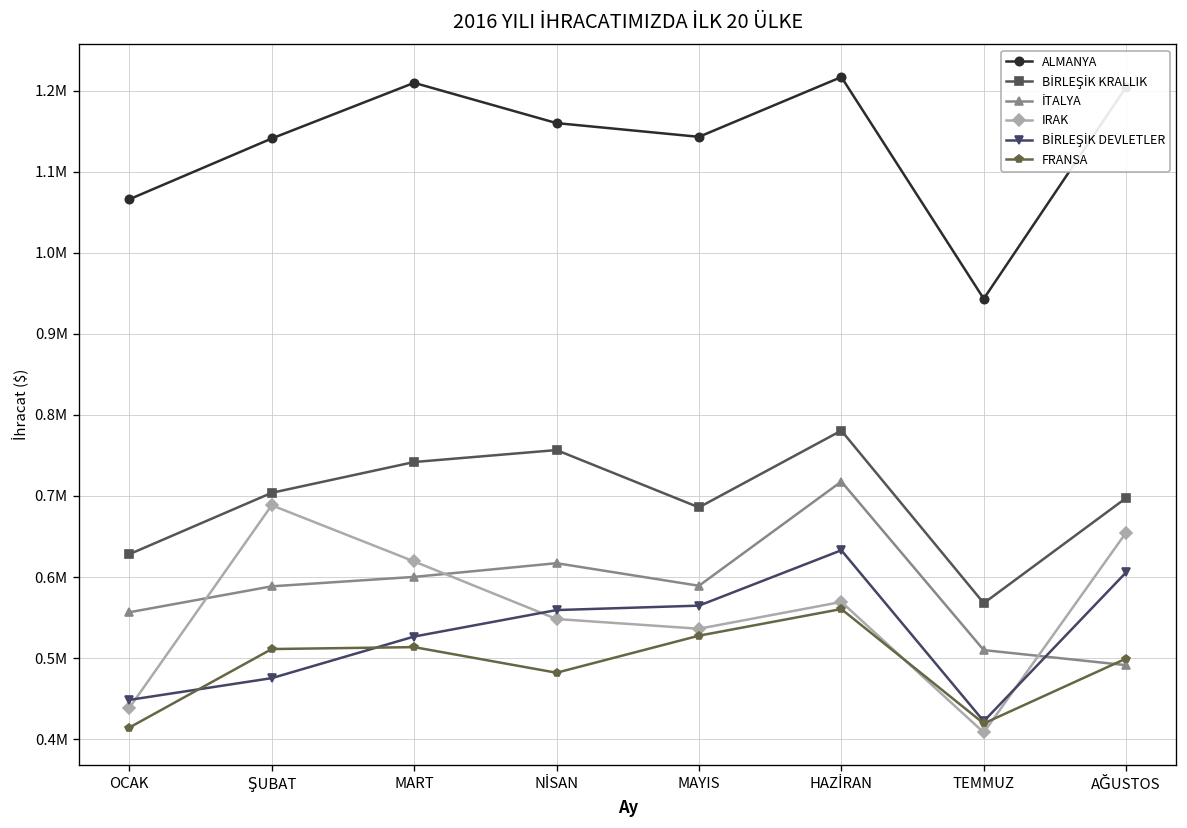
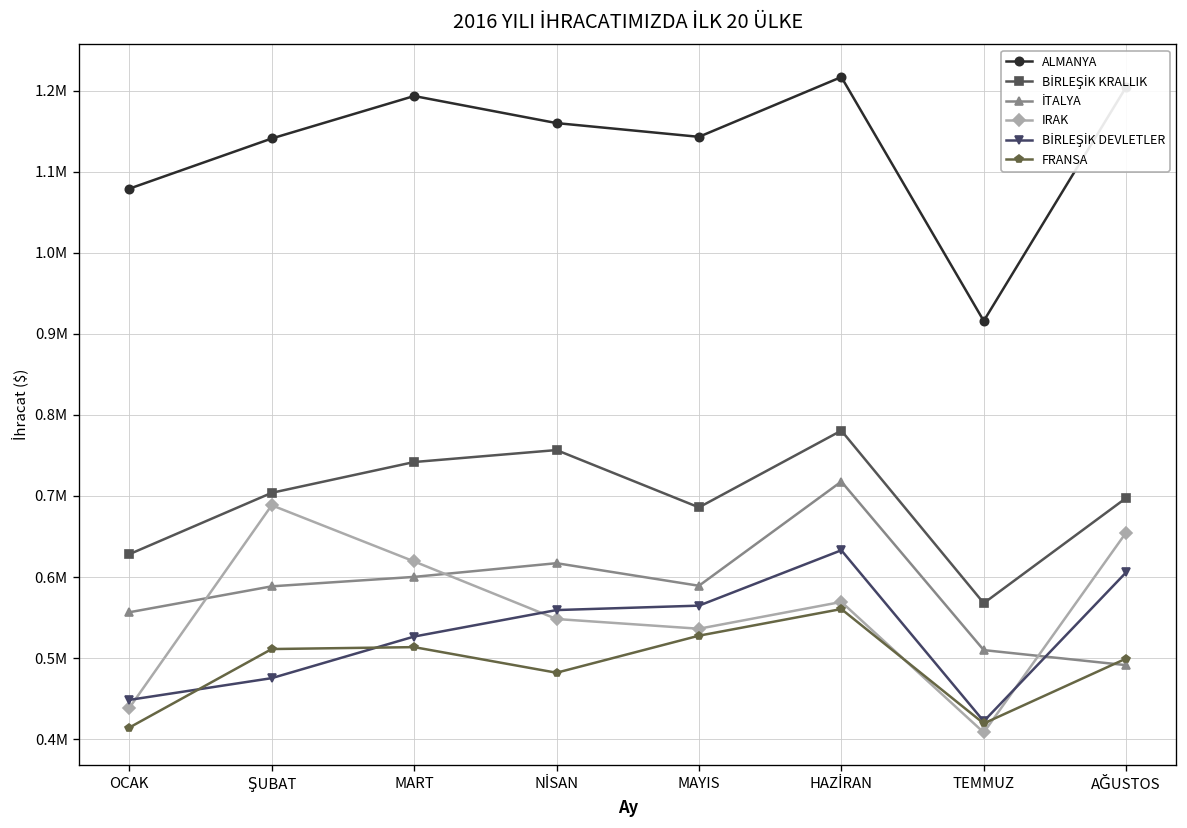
  {
    "ALMANYA": {
-     "OCAK": 1070000,
+     "OCAK": 1080000,
      "ŞUBAT": 1140000,
-     "MART": 1210000,
+     "MART": 1190000,
      "NİSAN": 1160000,
      "MAYIS": 1140000,
      "HAZİRAN": 1220000,
-     "TEMMUZ": 940000
+     "TEMMUZ": 920000
    }
  }
